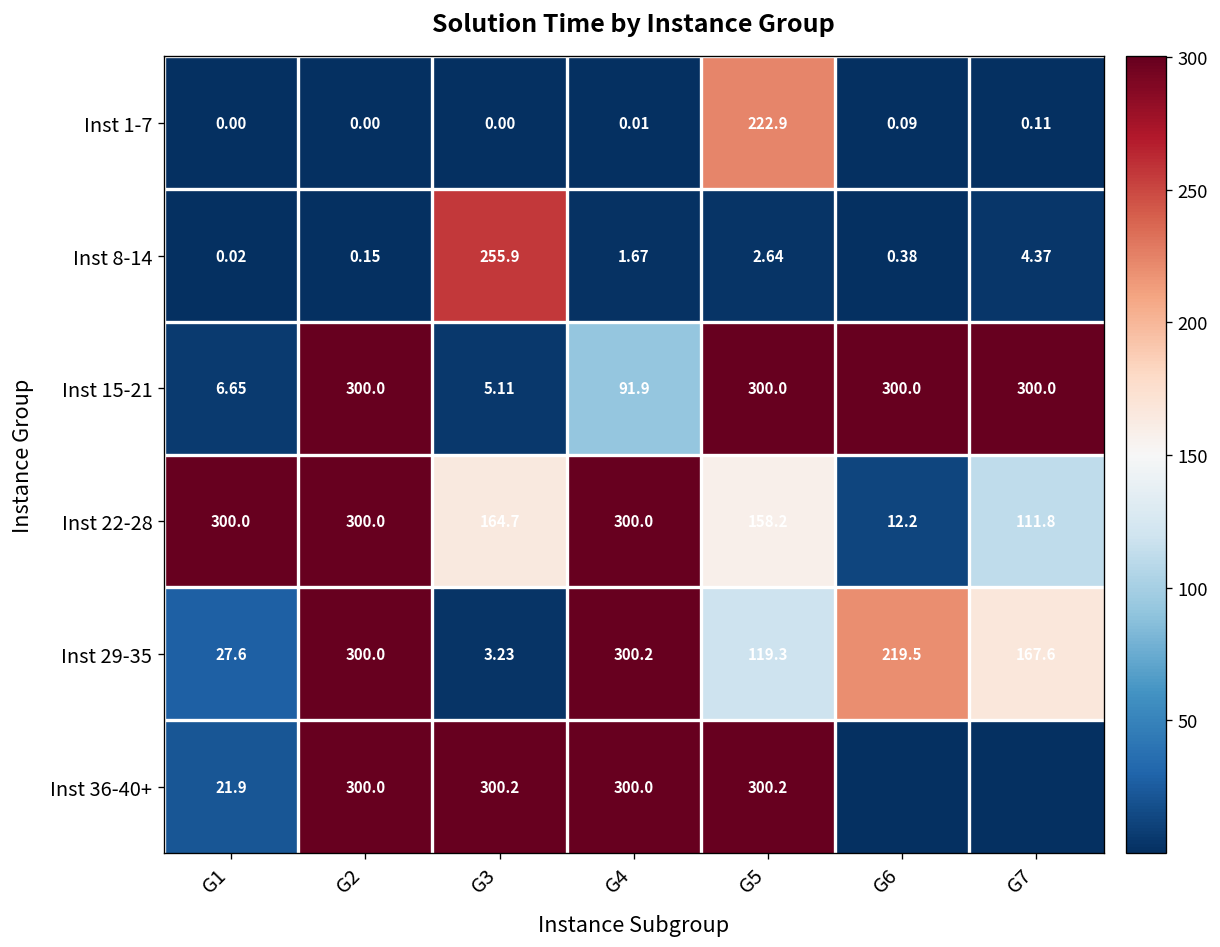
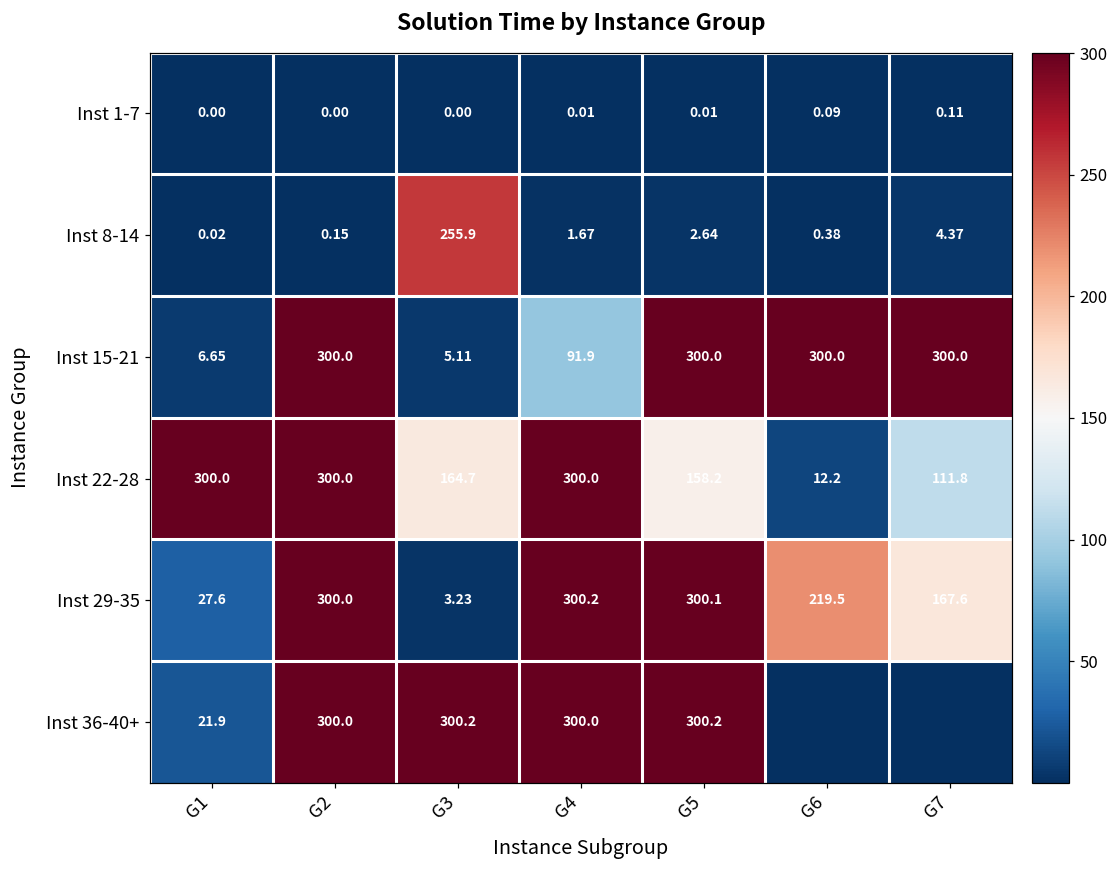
  {
    "Inst 1-7": {
      "G1": 0.00,
      "G2": 0.00,
      "G3": 0.00,
      "G4": 0.01,
-     "G5": 222.9,
+     "G5": 0.01,
      "G6": 0.09,
      "G7": 0.11
    },
    "Inst 8-14": {
      "G1": 0.02,
      "G2": 0.15,
      "G3": 255.9,
      "G4": 1.67,
      "G5": 2.64,
      "G6": 0.38,
      "G7": 4.37
    },
    "Inst 15-21": {
      "G1": 6.65,
      "G2": 300.0,
      "G3": 5.11,
      "G4": 91.9,
      "G5": 300.0,
      "G6": 300.0,
      "G7": 300.0
    },
    "Inst 22-28": {
      "G1": 300.0,
      "G2": 300.0,
      "G4": 300.0,
      "G6": 12.2,
      "G7": 111.8
    },
    "Inst 29-35": {
      "G1": 27.6,
      "G2": 300.0,
      "G3": 3.23,
      "G4": 300.2,
-     "G5": 119.3,
+     "G5": 300.1,
      "G6": 219.5
    },
    "Inst 36-40+": {
      "G1": 21.9,
      "G2": 300.0,
      "G3": 300.2,
      "G4": 300.0,
      "G5": 300.2
    }
  }
